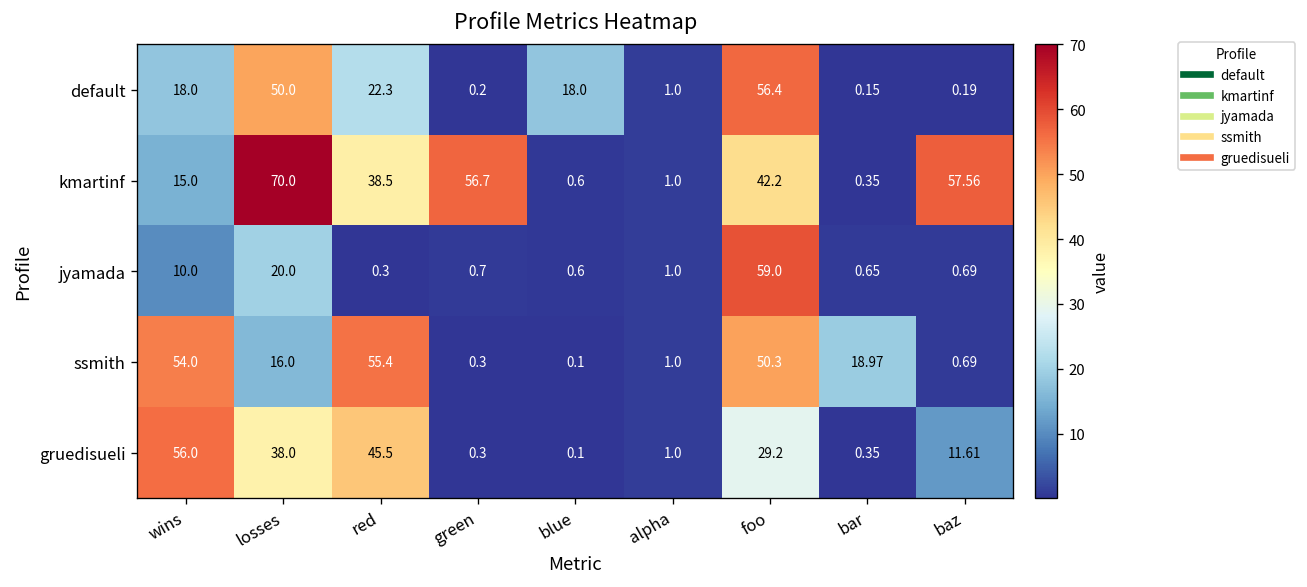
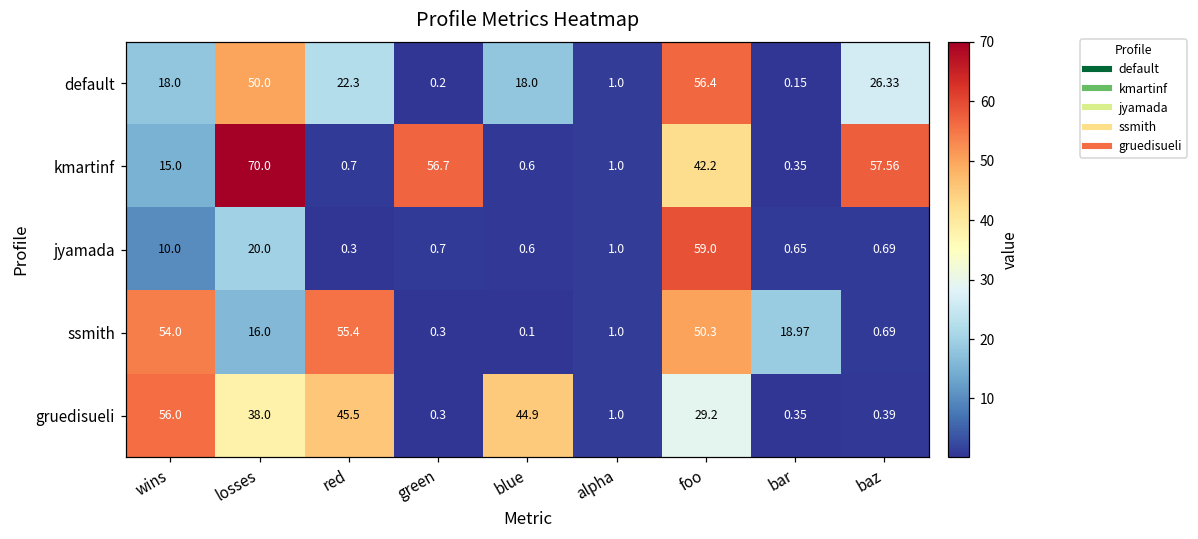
  {
    "default": {
      "wins": 18.0,
      "losses": 50.0,
      "red": 22.3,
      "green": 0.2,
      "blue": 18.0,
      "alpha": 1.0,
      "foo": 56.4,
      "bar": 0.15,
-     "baz": 0.19
+     "baz": 26.33
    },
    "kmartinf": {
      "wins": 15.0,
      "losses": 70.0,
-     "red": 38.5,
+     "red": 0.7,
      "green": 56.7,
      "blue": 0.6,
      "alpha": 1.0,
      "foo": 42.2,
      "bar": 0.35,
      "baz": 57.56
    },
    "jyamada": {
      "wins": 10.0,
      "losses": 20.0,
      "red": 0.3,
      "green": 0.7,
      "blue": 0.6,
      "alpha": 1.0,
      "foo": 59.0,
      "bar": 0.65,
      "baz": 0.69
    },
    "ssmith": {
      "wins": 54.0,
      "losses": 16.0,
      "red": 55.4,
      "green": 0.3,
      "blue": 0.1,
      "alpha": 1.0,
      "foo": 50.3,
      "bar": 18.97,
      "baz": 0.69
    },
    "gruedisueli": {
      "wins": 56.0,
      "losses": 38.0,
      "red": 45.5,
      "green": 0.3,
-     "blue": 0.1,
+     "blue": 44.9,
      "alpha": 1.0,
      "foo": 29.2,
      "bar": 0.35,
-     "baz": 11.61
+     "baz": 0.39
    }
  }
